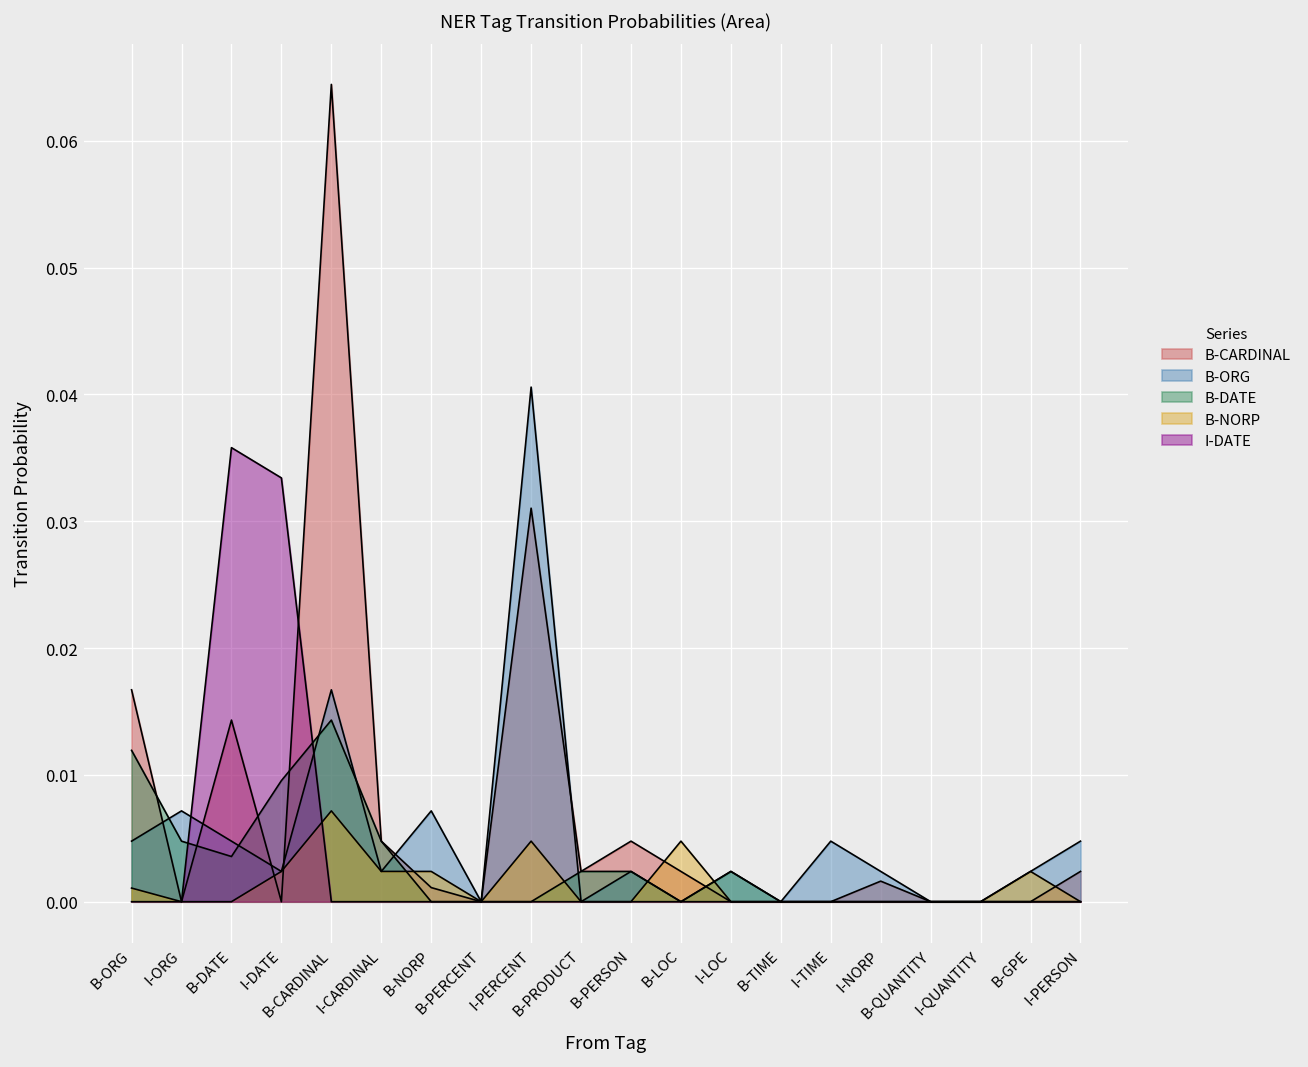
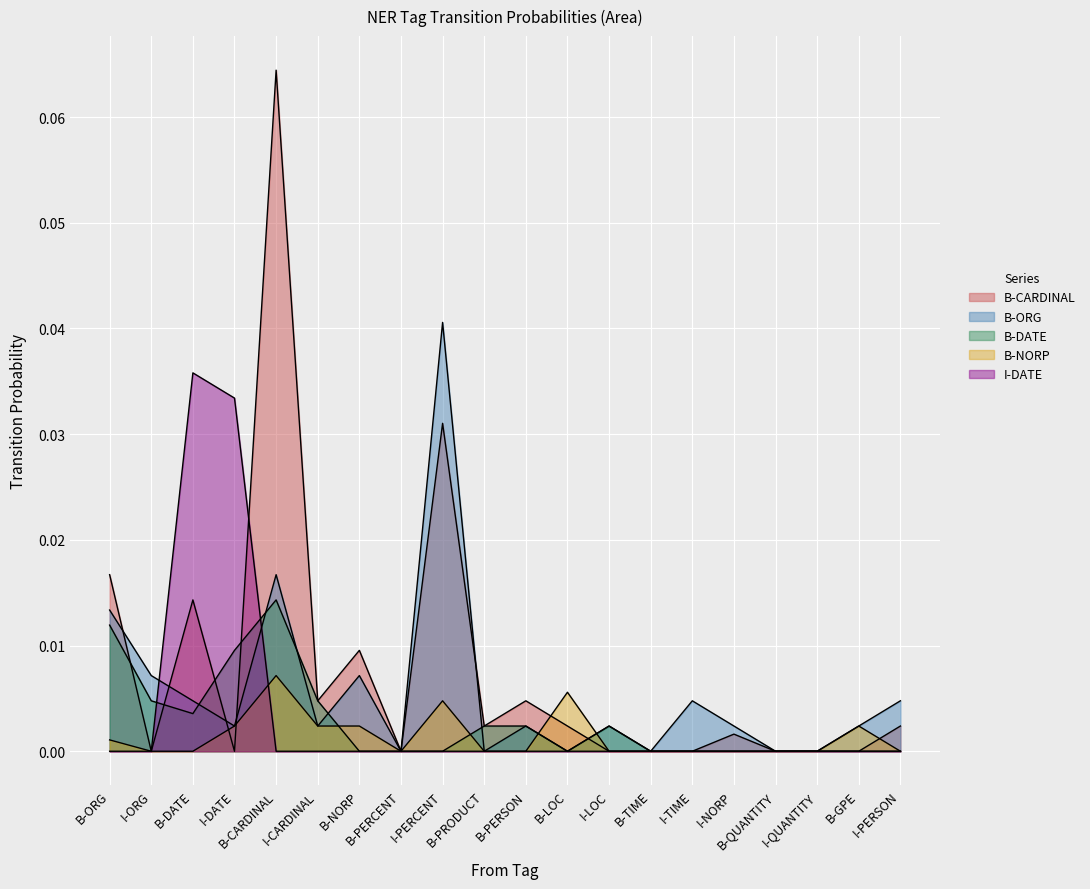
  {
    "B-CARDINAL": {
      "B-ORG": 0.0167,
      "B-DATE": 0.0143,
      "I-DATE": 0.0000,
      "B-CARDINAL": 0.0644,
-     "B-NORP": 0.0011,
+     "B-NORP": 0.0095,
      "I-PERCENT": 0.0310,
      "B-PERSON": 0.0048,
      "B-LOC": 0.0024,
      "I-NORP": 0.0016,
      "I-PERSON": 0.0024
    },
    "B-ORG": {
-     "B-ORG": 0.0048,
+     "B-ORG": 0.0134,
      "I-ORG": 0.0072,
      "B-DATE": 0.0048,
      "B-CARDINAL": 0.0167,
      "B-NORP": 0.0072,
      "I-PERCENT": 0.0406,
      "I-TIME": 0.0048,
      "I-NORP": 0.0024,
      "I-PERSON": 0.0048
    },
    "B-DATE": {
      "B-ORG": 0.0119,
      "I-ORG": 0.0048,
      "B-DATE": 0.0036,
      "I-DATE": 0.0095,
      "B-CARDINAL": 0.0143
    },
    "B-NORP": {
      "B-ORG": 0.0011,
      "B-DATE": 0.0000,
      "B-CARDINAL": 0.0072,
      "B-NORP": 0.0024,
      "I-PERCENT": 0.0048,
-     "B-LOC": 0.0048
+     "B-LOC": 0.0056
    },
    "I-DATE": {
      "B-ORG": 0.0000,
      "B-DATE": 0.0358,
      "I-DATE": 0.0334,
      "B-CARDINAL": 0.0000,
      "I-CARDINAL": 0.0000
    }
  }
